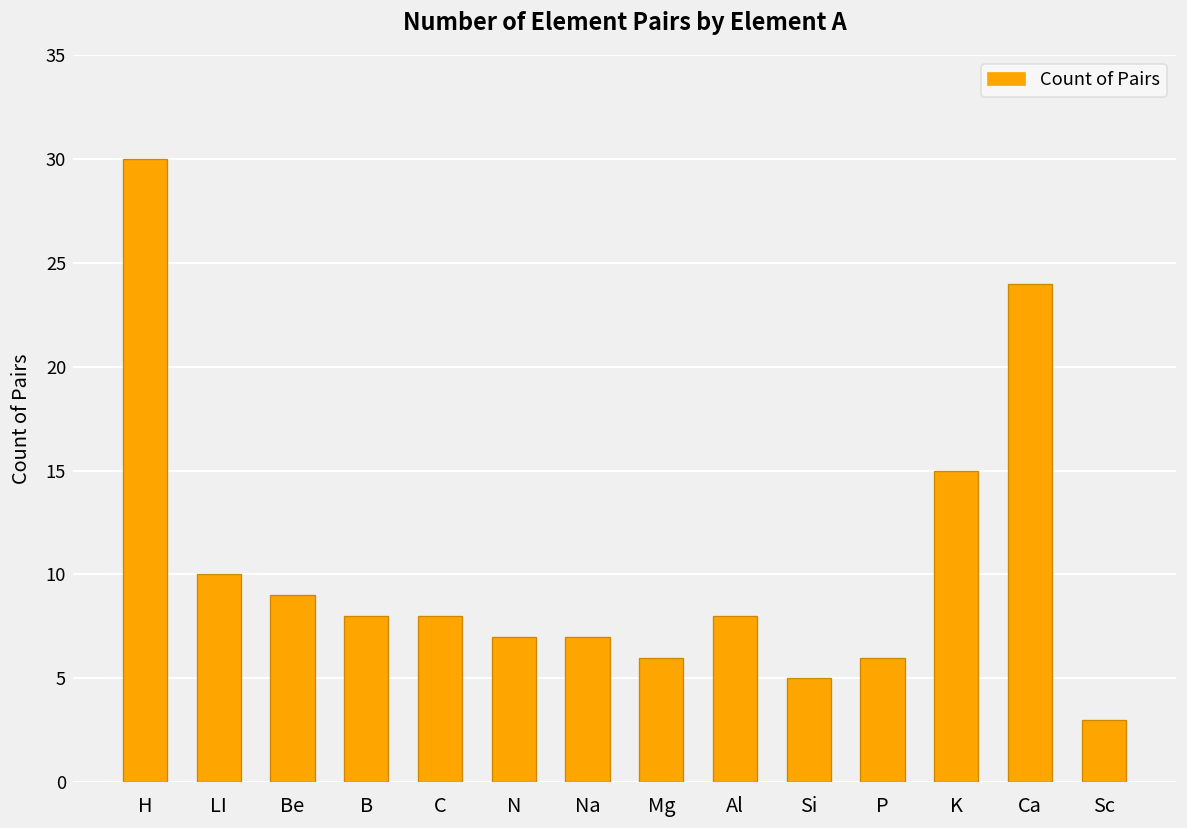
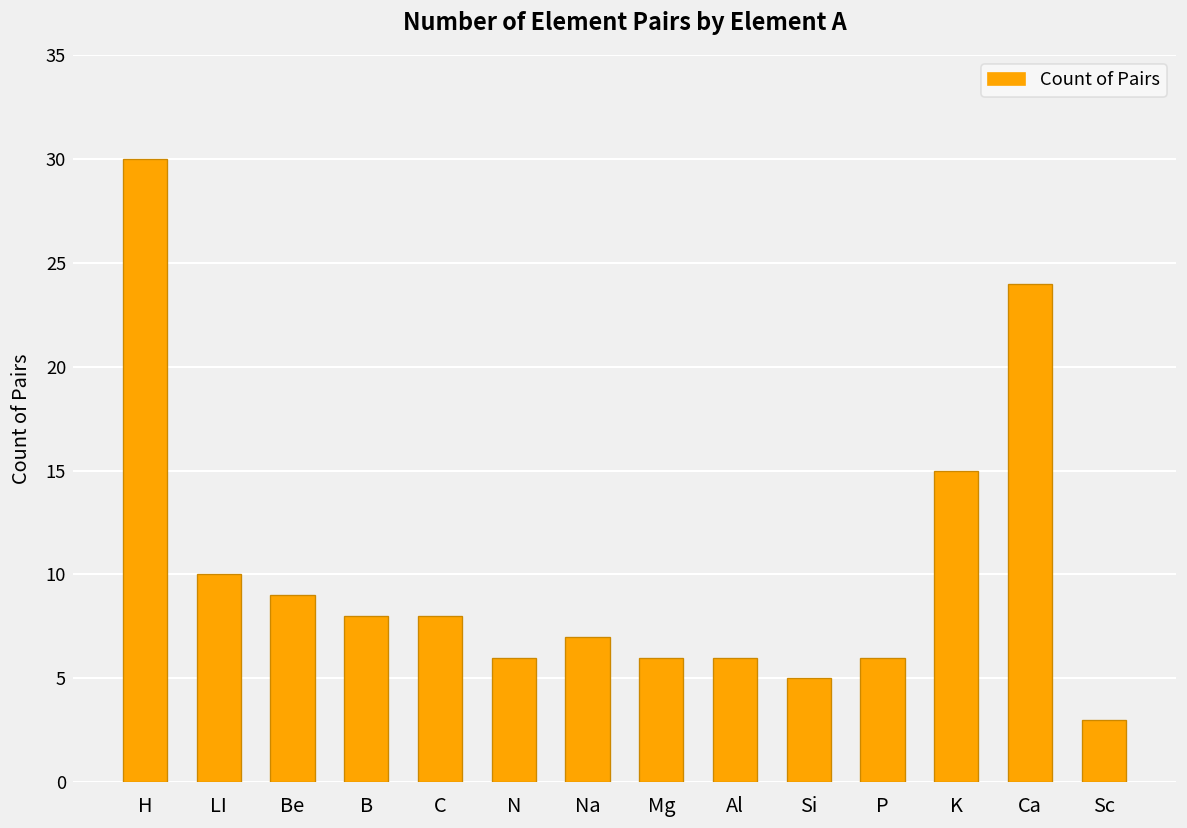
  {
    "H": 30,
    "LI": 10,
    "Be": 9,
    "B": 8,
    "C": 8,
-   "N": 7,
+   "N": 6,
    "Na": 7,
    "Mg": 6,
-   "Al": 8,
+   "Al": 6,
    "Si": 5,
    "P": 6,
    "K": 15,
    "Ca": 24,
    "Sc": 3
  }
